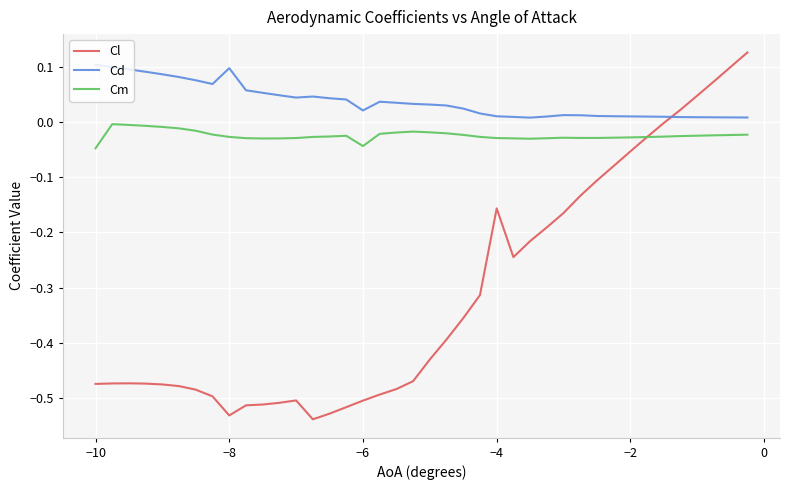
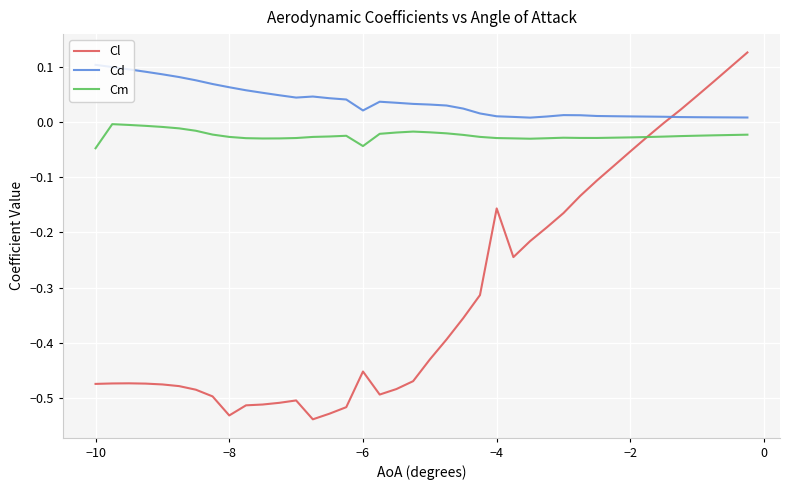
  {
    "Cl": {
      "−10": -0.47,
      "−8": -0.53,
-     "−6": -0.51,
+     "−6": -0.45,
      "−4": -0.16,
      "−2": -0.05
    },
    "Cd": {
-     "−8": 0.10,
+     "−8": 0.06,
      "−6": 0.02,
      "−4": 0.01,
      "−2": 0.01
    },
    "Cm": {
      "−10": -0.05,
      "−8": -0.03,
      "−6": -0.04,
      "−4": -0.03,
      "−2": -0.03
    }
  }
